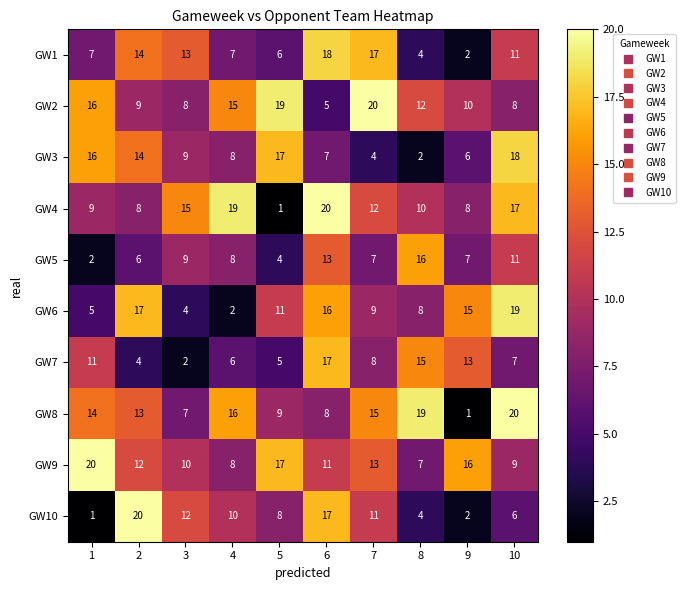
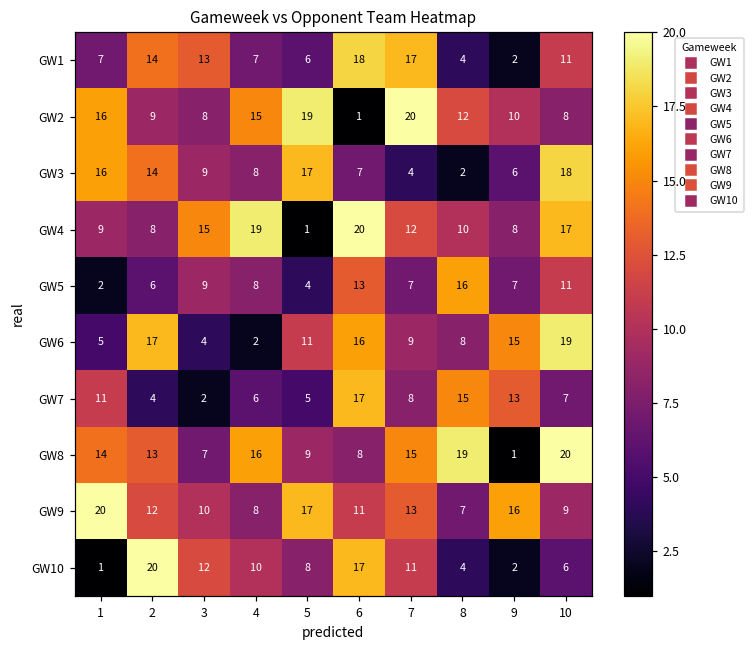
  {
    "GW1": {
      "1": 7,
      "2": 14,
      "3": 13,
      "4": 7,
      "5": 6,
      "6": 18,
      "7": 17,
      "8": 4,
      "9": 2,
      "10": 11
    },
    "GW2": {
      "1": 16,
      "2": 9,
      "3": 8,
      "4": 15,
      "5": 19,
-     "6": 5,
+     "6": 1,
      "7": 20,
      "8": 12,
      "9": 10,
      "10": 8
    },
    "GW3": {
      "1": 16,
      "2": 14,
      "3": 9,
      "4": 8,
      "5": 17,
      "6": 7,
      "7": 4,
      "8": 2,
      "9": 6,
      "10": 18
    },
    "GW4": {
      "1": 9,
      "2": 8,
      "3": 15,
      "4": 19,
      "5": 1,
      "6": 20,
      "7": 12,
      "8": 10,
      "9": 8,
      "10": 17
    },
    "GW5": {
      "1": 2,
      "2": 6,
      "3": 9,
      "4": 8,
      "5": 4,
      "6": 13,
      "7": 7,
      "8": 16,
      "9": 7,
      "10": 11
    },
    "GW6": {
      "1": 5,
      "2": 17,
      "3": 4,
      "4": 2,
      "5": 11,
      "6": 16,
      "7": 9,
      "8": 8,
      "9": 15,
      "10": 19
    },
    "GW7": {
      "1": 11,
      "2": 4,
      "3": 2,
      "4": 6,
      "5": 5,
      "6": 17,
      "7": 8,
      "8": 15,
      "9": 13,
      "10": 7
    },
    "GW8": {
      "1": 14,
      "2": 13,
      "3": 7,
      "4": 16,
      "5": 9,
      "6": 8,
      "7": 15,
      "8": 19,
      "9": 1,
      "10": 20
    },
    "GW9": {
      "1": 20,
      "2": 12,
      "3": 10,
      "4": 8,
      "5": 17,
      "6": 11,
      "7": 13,
      "8": 7,
      "9": 16,
      "10": 9
    },
    "GW10": {
      "1": 1,
      "2": 20,
      "3": 12,
      "4": 10,
      "5": 8,
      "6": 17,
      "7": 11,
      "8": 4,
      "9": 2,
      "10": 6
    }
  }
